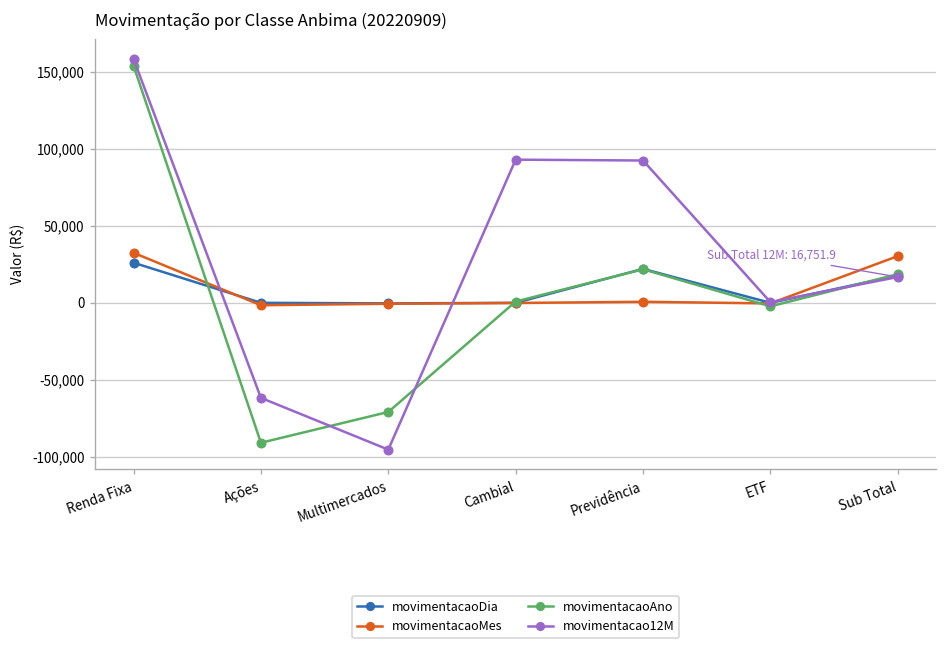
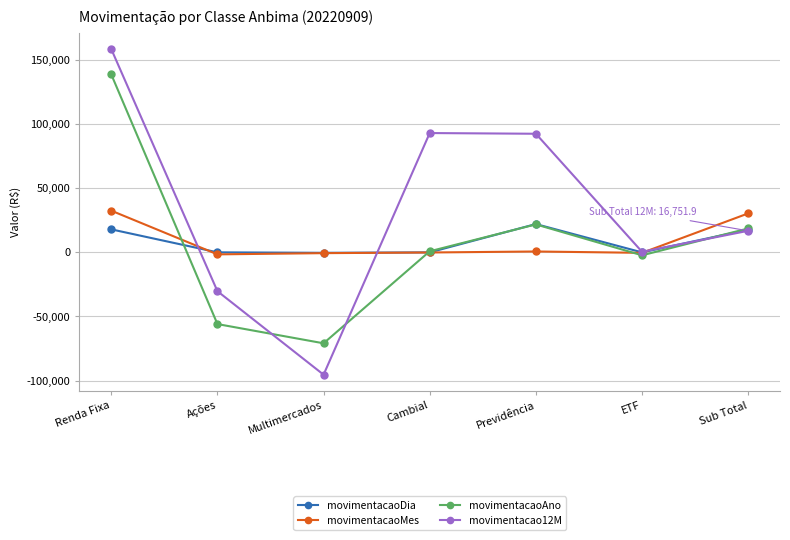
  {
    "movimentacaoDia": {
-     "Renda Fixa": "26,000"
+     "Renda Fixa": "18,000"
    },
    "movimentacaoMes": {
      "Renda Fixa": "32,000",
      "Previdência": "1,000"
    },
    "movimentacaoAno": {
-     "Renda Fixa": "154,000",
-     "Ações": "-91,000",
+     "Renda Fixa": "139,000",
+     "Ações": "-56,000",
      "Multimercados": "-71,000"
    },
    "movimentacao12M": {
      "Renda Fixa": "158,000",
-     "Ações": "-62,000",
+     "Ações": "-30,000",
      "Multimercados": "-95,000",
      "Cambial": "93,000",
      "Previdência": "92,000"
    }
  }
